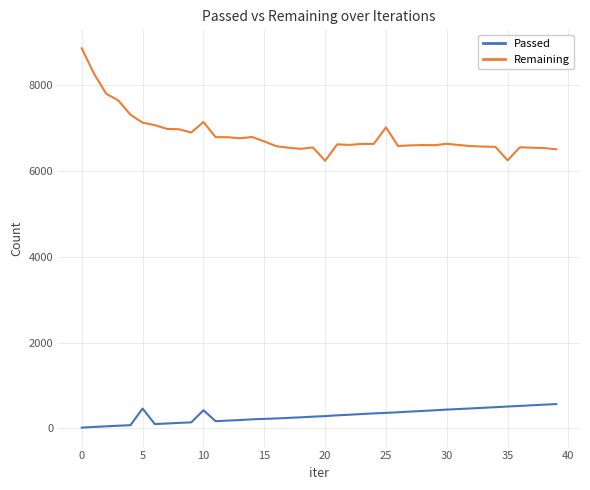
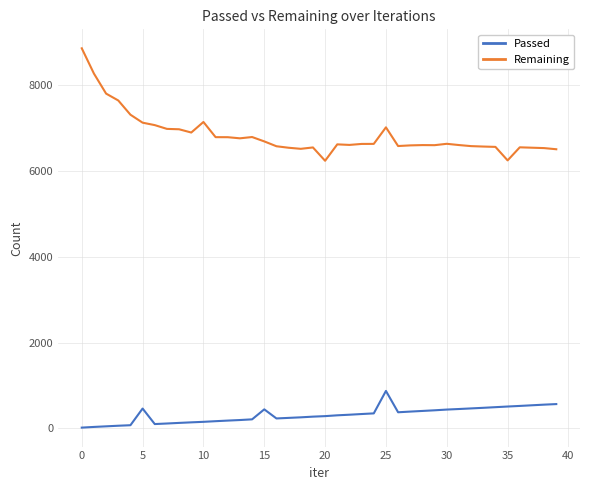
  {
    "Passed": {
      "0": 0,
      "5": 500,
-     "10": 400,
-     "15": 200,
+     "10": 200,
+     "15": 400,
      "20": 300,
-     "25": 400,
+     "25": 900,
      "30": 400,
      "35": 500
    },
    "Remaining": {
      "0": 8900,
      "5": 7100,
      "10": 7100,
      "15": 6700,
      "20": 6200,
      "25": 7000,
      "30": 6600,
      "35": 6300
    }
  }
